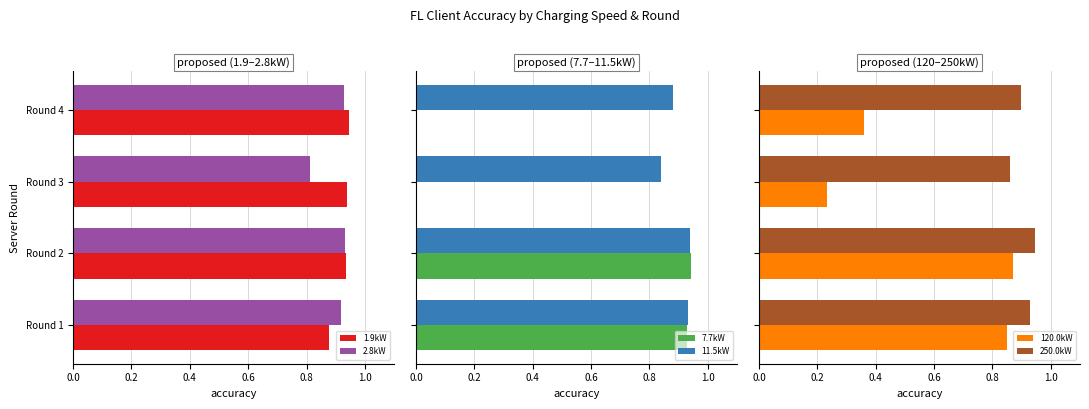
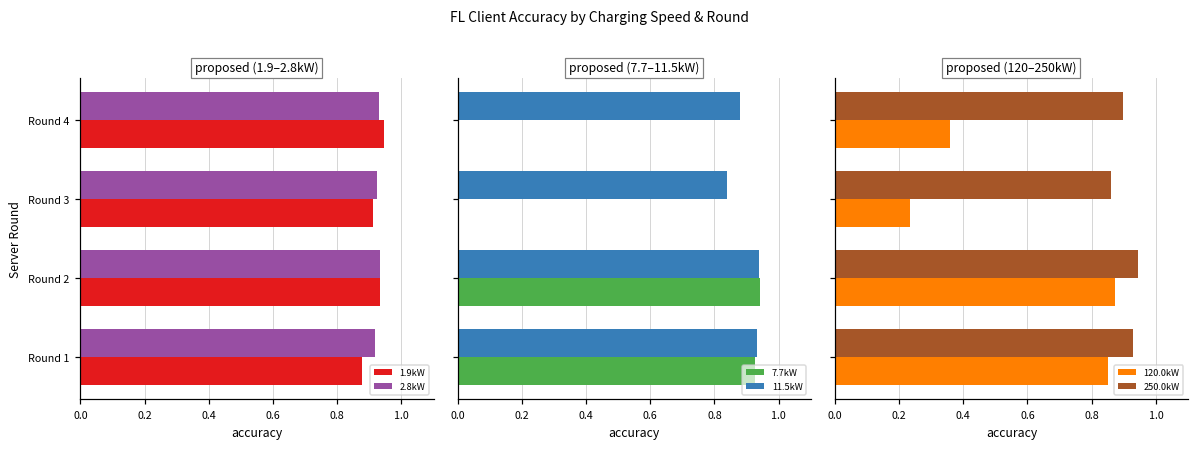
  {
    "proposed (1.9–2.8kW)": {
      "1.9kW": {
        "Round 4": 0.95,
-       "Round 3": 0.94,
+       "Round 3": 0.91,
        "Round 2": 0.93,
        "Round 1": 0.88
      },
      "2.8kW": {
        "Round 4": 0.93,
-       "Round 3": 0.81,
+       "Round 3": 0.92,
        "Round 2": 0.93,
        "Round 1": 0.92
      }
    }
  }
